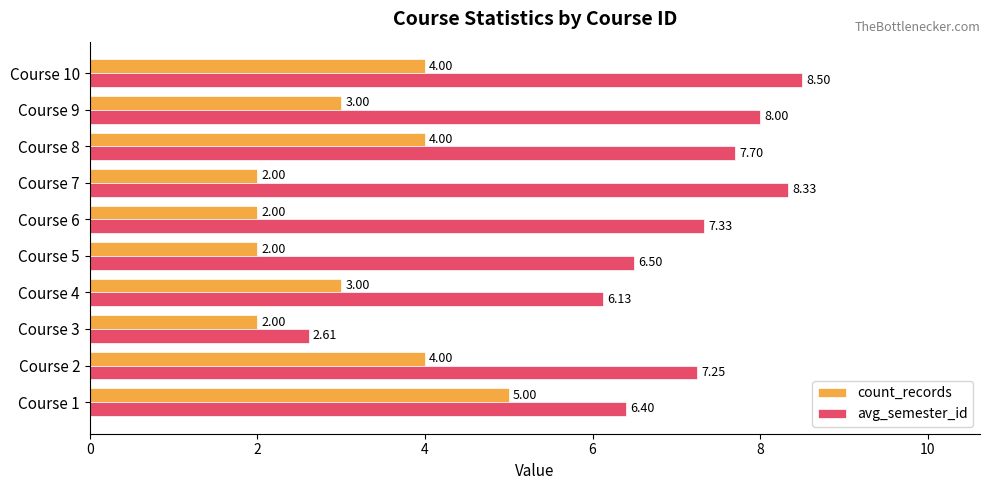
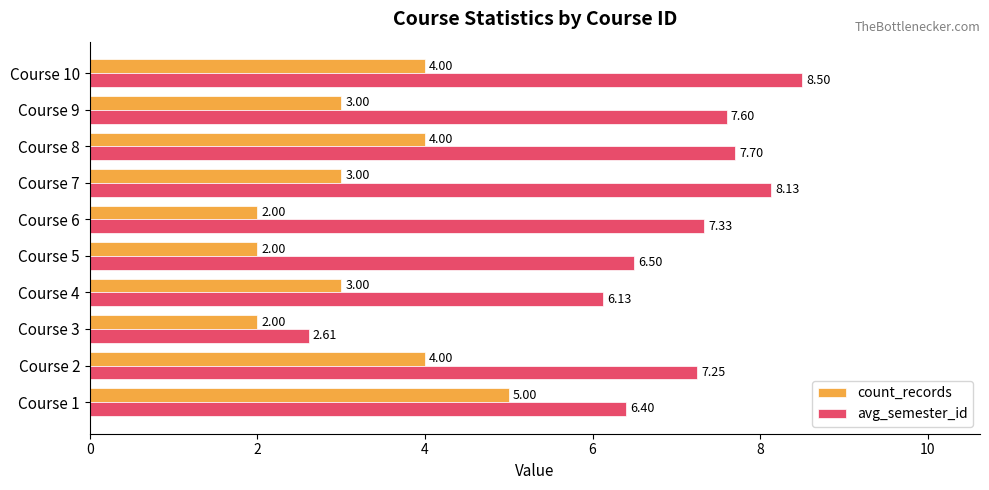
  {
    "count_records": {
      "Course 10": 4.00,
      "Course 9": 3.00,
      "Course 8": 4.00,
-     "Course 7": 2.00,
+     "Course 7": 3.00,
      "Course 6": 2.00,
      "Course 5": 2.00,
      "Course 4": 3.00,
      "Course 3": 2.00,
      "Course 2": 4.00,
      "Course 1": 5.00
    },
    "avg_semester_id": {
      "Course 10": 8.50,
-     "Course 9": 8.00,
+     "Course 9": 7.60,
      "Course 8": 7.70,
-     "Course 7": 8.33,
+     "Course 7": 8.13,
      "Course 6": 7.33,
      "Course 5": 6.50,
      "Course 4": 6.13,
      "Course 3": 2.61,
      "Course 2": 7.25,
      "Course 1": 6.40
    }
  }
